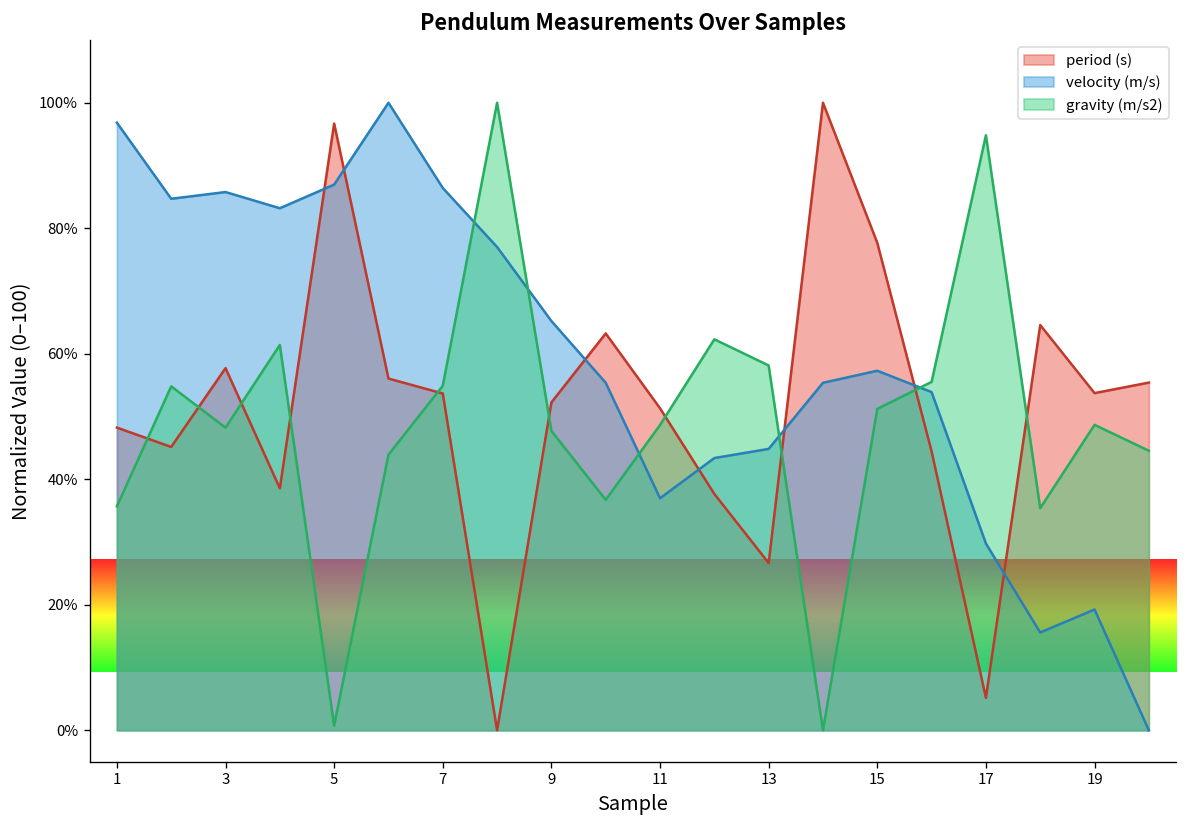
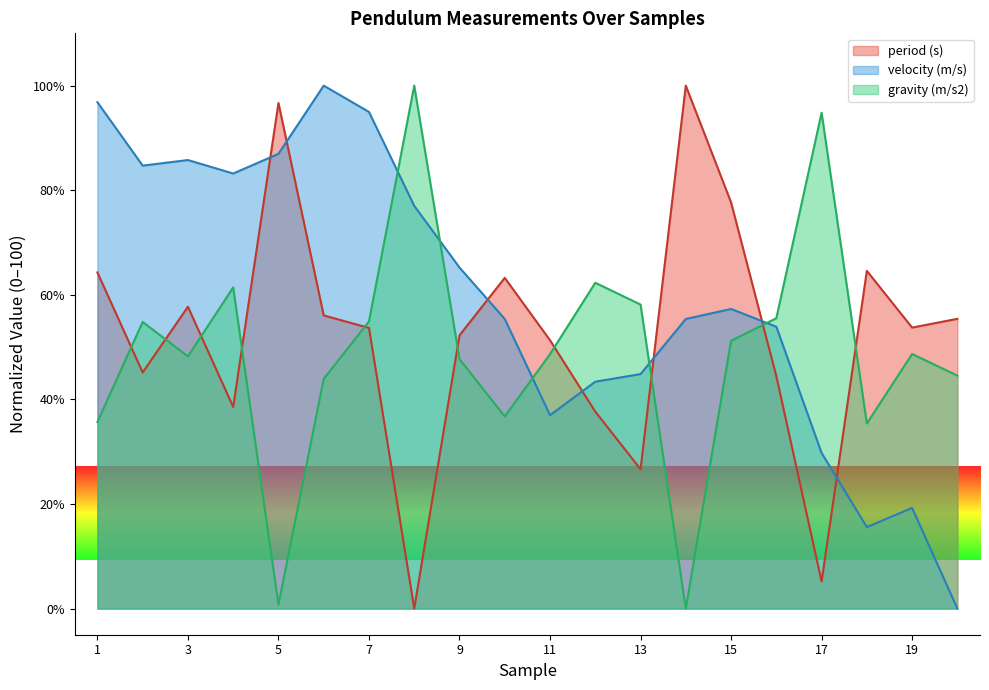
  {
    "period (s)": {
-     "1": "48%",
+     "1": "64%",
      "3": "58%",
      "5": "97%",
      "7": "54%",
      "9": "52%",
      "11": "51%",
      "13": "27%",
      "15": "78%",
      "17": "5%",
      "19": "54%"
    },
    "velocity (m/s)": {
      "1": "97%",
      "3": "86%",
      "5": "87%",
-     "7": "86%",
+     "7": "95%",
      "9": "65%",
      "11": "37%",
      "13": "45%",
      "15": "57%",
      "17": "30%",
      "19": "19%"
    },
    "gravity (m/s2)": {
      "1": "36%",
      "3": "48%",
      "5": "1%",
      "7": "55%",
      "9": "48%",
      "11": "49%",
      "13": "58%",
      "15": "51%",
      "17": "95%",
      "19": "49%"
    }
  }
